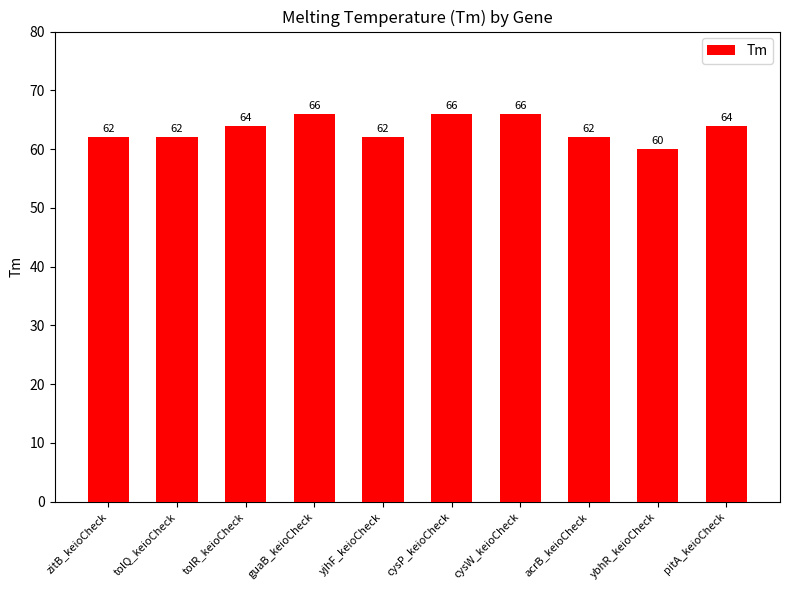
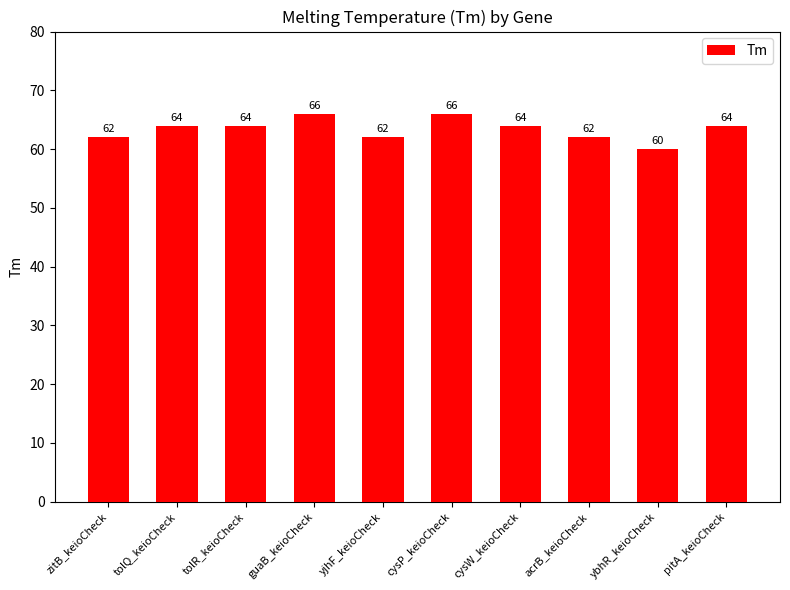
  {
    "zitB_keioCheck": 62,
-   "tolQ_keioCheck": 62,
+   "tolQ_keioCheck": 64,
    "tolR_keioCheck": 64,
    "guaB_keioCheck": 66,
    "yjhF_keioCheck": 62,
    "cysP_keioCheck": 66,
-   "cysW_keioCheck": 66,
+   "cysW_keioCheck": 64,
    "acrB_keioCheck": 62,
    "ybhR_keioCheck": 60,
    "pitA_keioCheck": 64
  }
